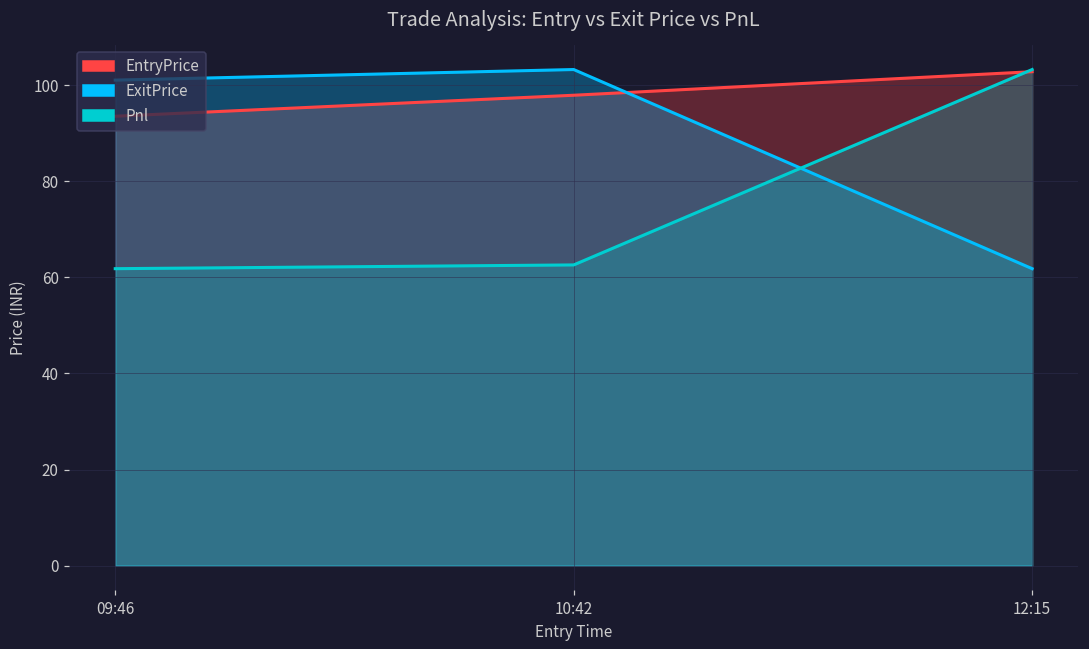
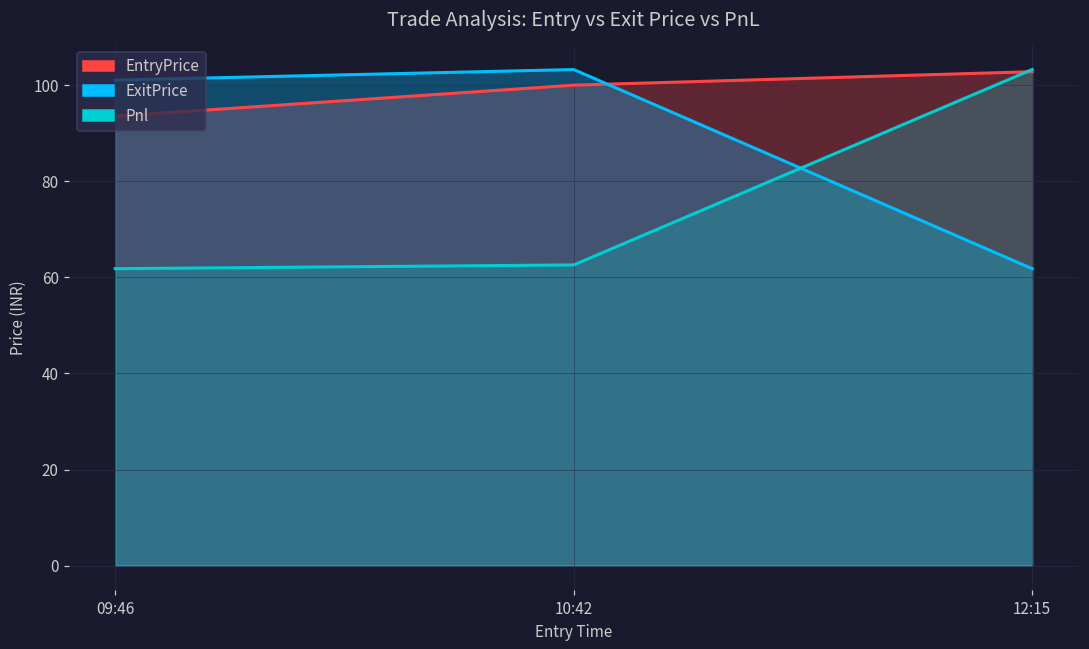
  {
    "EntryPrice": {
-     "10:42": 98
+     "10:42": 100
    }
  }
